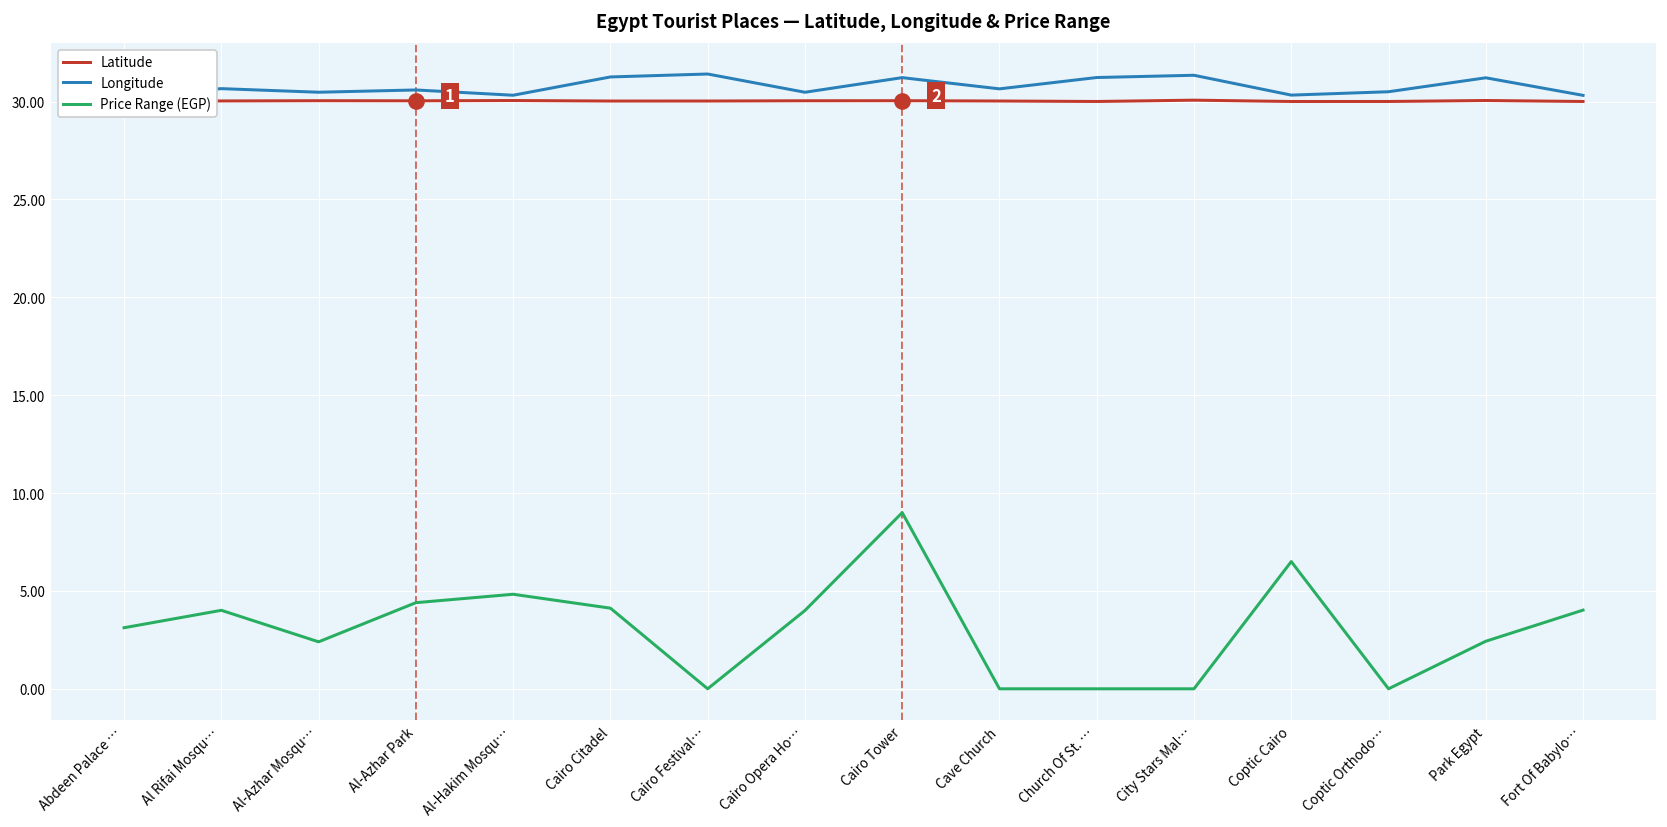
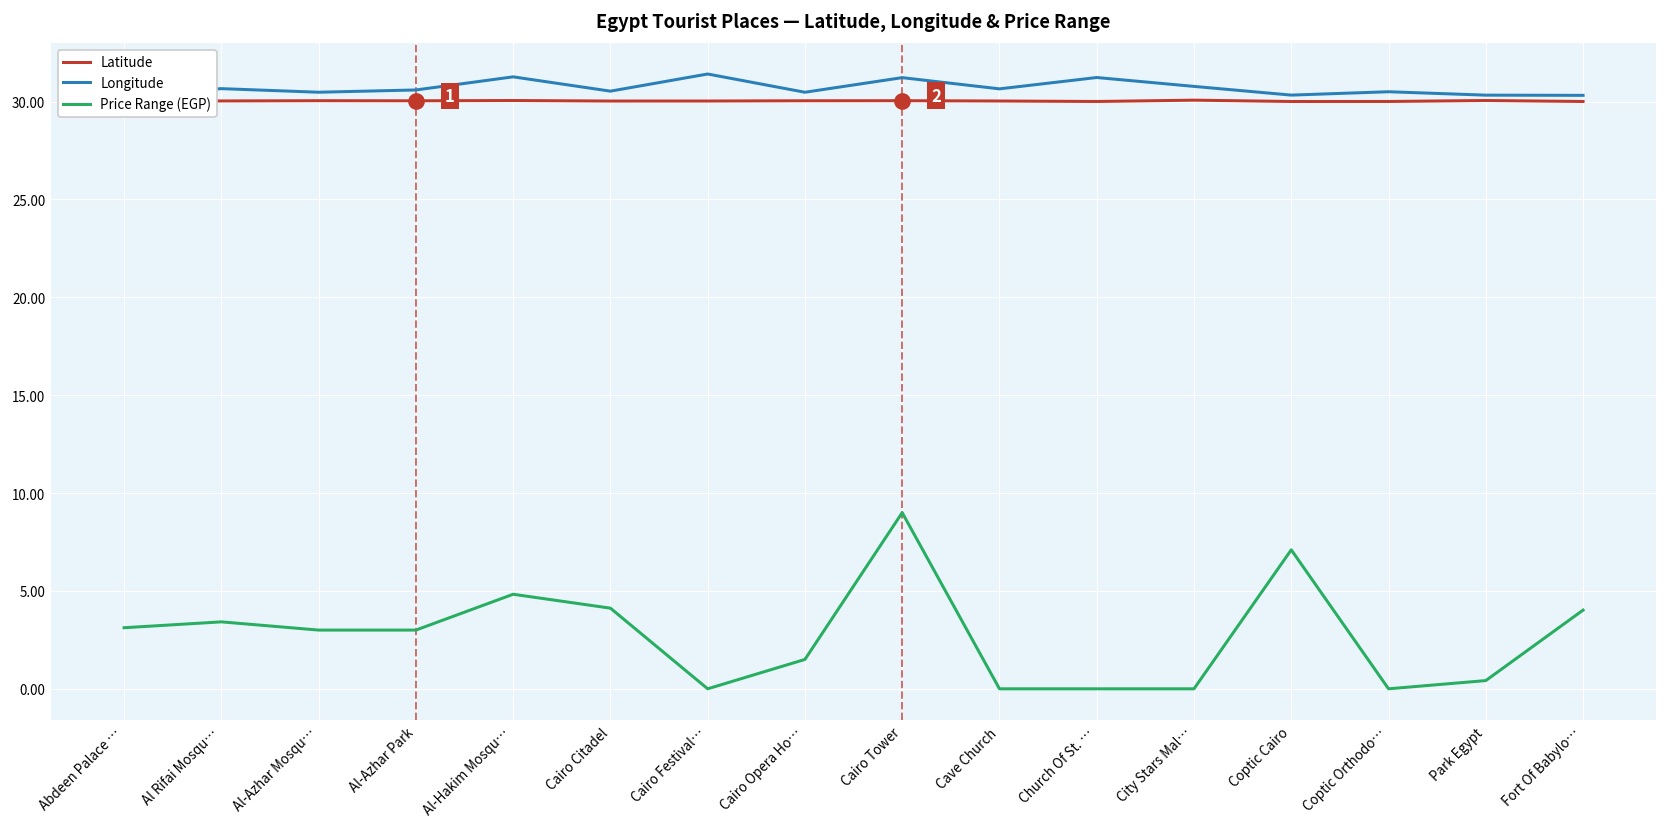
  {
    "Longitude": {
      "Al Rifai Mosqu…": 30.7,
      "Al-Azhar Mosqu…": 30.5,
-     "Al-Hakim Mosqu…": 30.3,
-     "Cairo Citadel": 31.3,
+     "Al-Hakim Mosqu…": 31.3,
+     "Cairo Citadel": 30.5,
      "Cairo Festival…": 31.4,
      "Cairo Opera Ho…": 30.5,
      "Cairo Tower": 31.2,
      "Cave Church": 30.7,
      "Church Of St. …": 31.2,
-     "City Stars Mal…": 31.3,
+     "City Stars Mal…": 30.8,
      "Coptic Cairo": 30.3,
      "Coptic Orthodo…": 30.5,
-     "Park Egypt": 31.2,
+     "Park Egypt": 30.3,
      "Fort Of Babylo…": 30.3
    },
    "Price Range (EGP)": {
      "Abdeen Palace …": 3.1,
-     "Al Rifai Mosqu…": 4.0,
-     "Al-Azhar Mosqu…": 2.4,
-     "Al-Azhar Park": 4.4,
+     "Al Rifai Mosqu…": 3.4,
+     "Al-Azhar Mosqu…": 3.0,
+     "Al-Azhar Park": 3.0,
      "Al-Hakim Mosqu…": 4.8,
      "Cairo Citadel": 4.1,
      "Cairo Festival…": 0.0,
-     "Cairo Opera Ho…": 4.0,
+     "Cairo Opera Ho…": 1.5,
      "Cairo Tower": 9.0,
      "Cave Church": 0.0,
      "Church Of St. …": 0.0,
      "City Stars Mal…": 0.0,
-     "Coptic Cairo": 6.5,
+     "Coptic Cairo": 7.1,
      "Coptic Orthodo…": 0.0,
-     "Park Egypt": 2.4,
+     "Park Egypt": 0.4,
      "Fort Of Babylo…": 4.0
    }
  }
